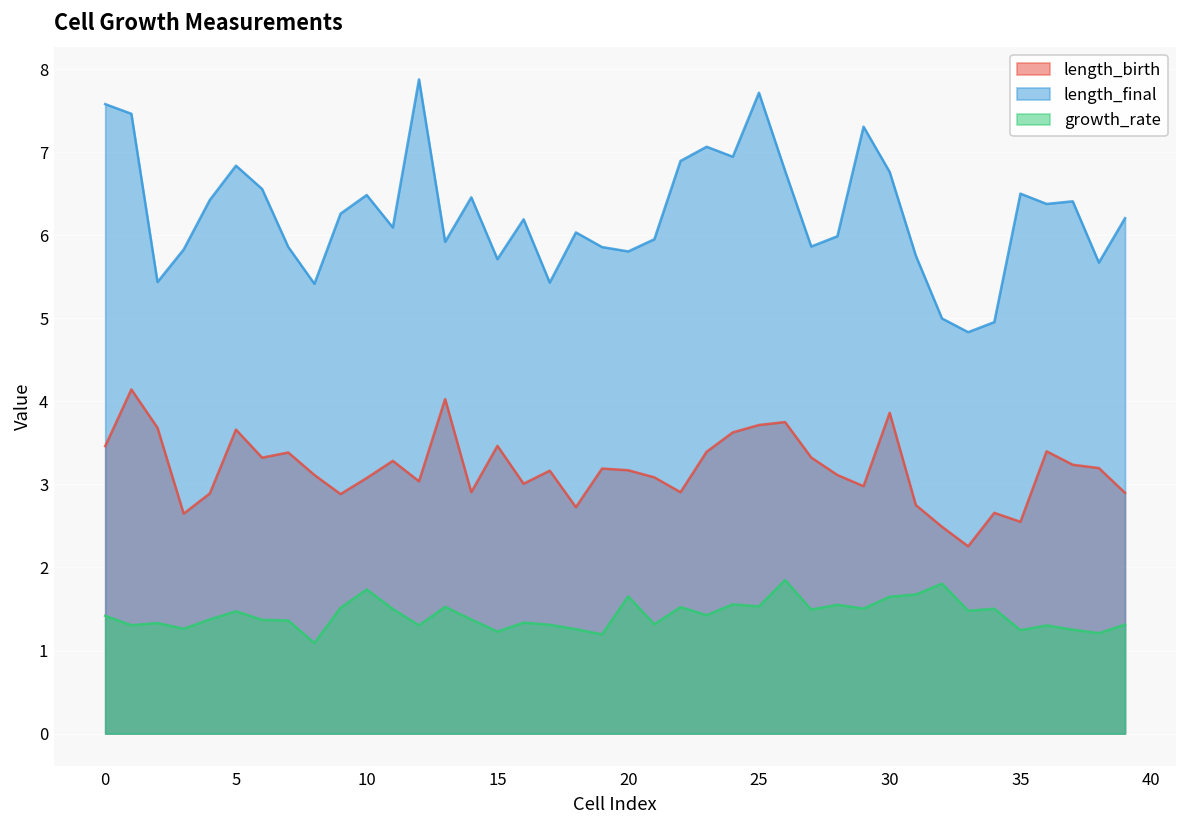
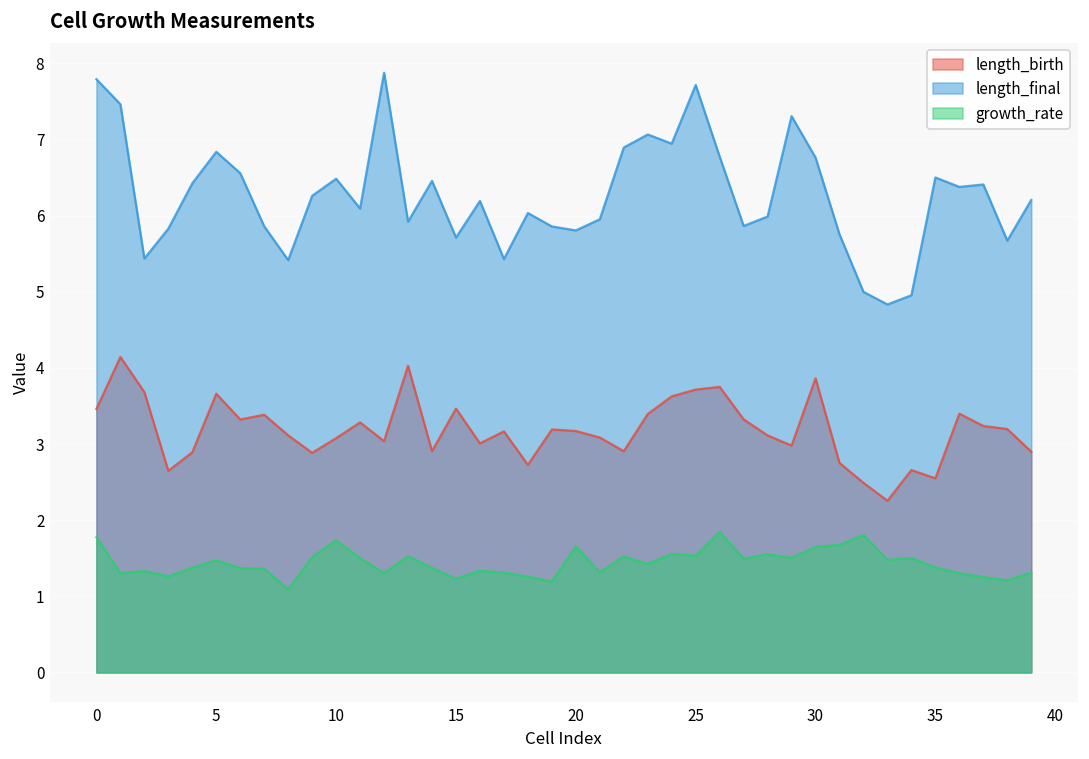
  {
    "length_birth": {
      "0": 3.5,
      "5": 3.7,
      "10": 3.1,
      "15": 3.5,
      "20": 3.2,
      "25": 3.7,
      "30": 3.9,
      "35": 2.5
    },
    "length_final": {
-     "0": 7.6,
+     "0": 7.8,
      "5": 6.8,
      "10": 6.5,
      "15": 5.7,
      "20": 5.8,
      "25": 7.7,
      "30": 6.8,
      "35": 6.5
    },
    "growth_rate": {
-     "0": 1.4,
+     "0": 1.8,
      "5": 1.5,
      "10": 1.7,
      "15": 1.2,
      "20": 1.7,
      "25": 1.5,
      "30": 1.6,
-     "35": 1.2
+     "35": 1.4
    }
  }
